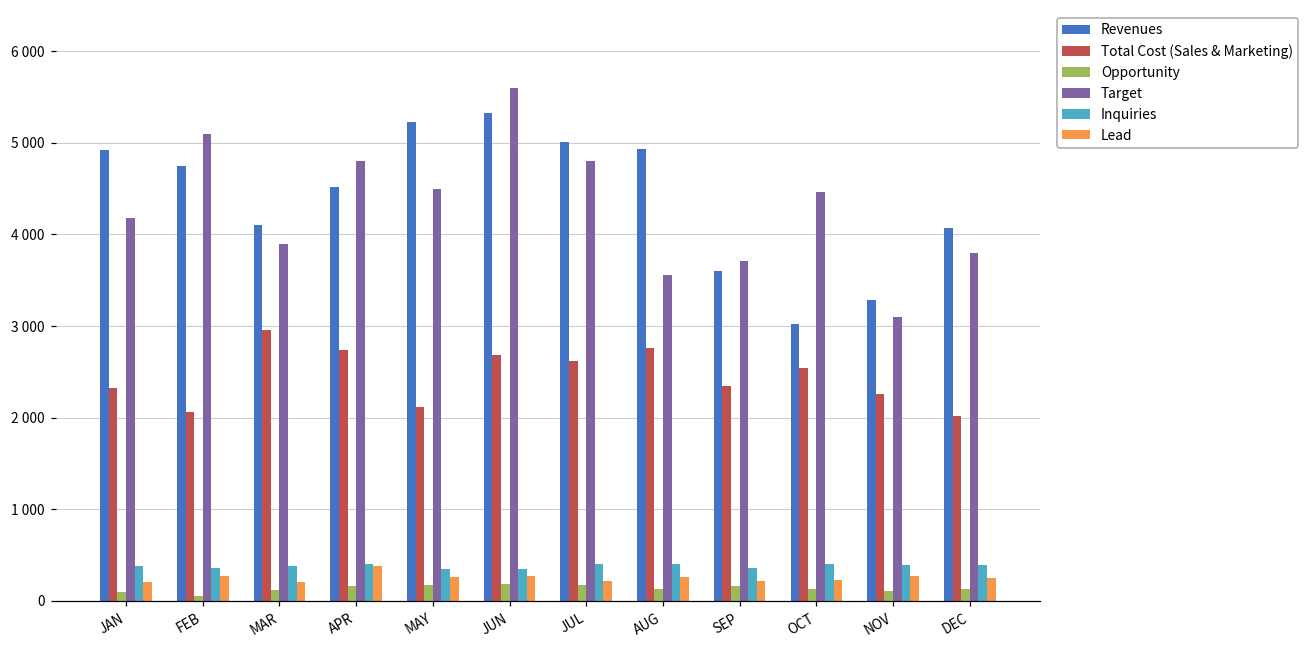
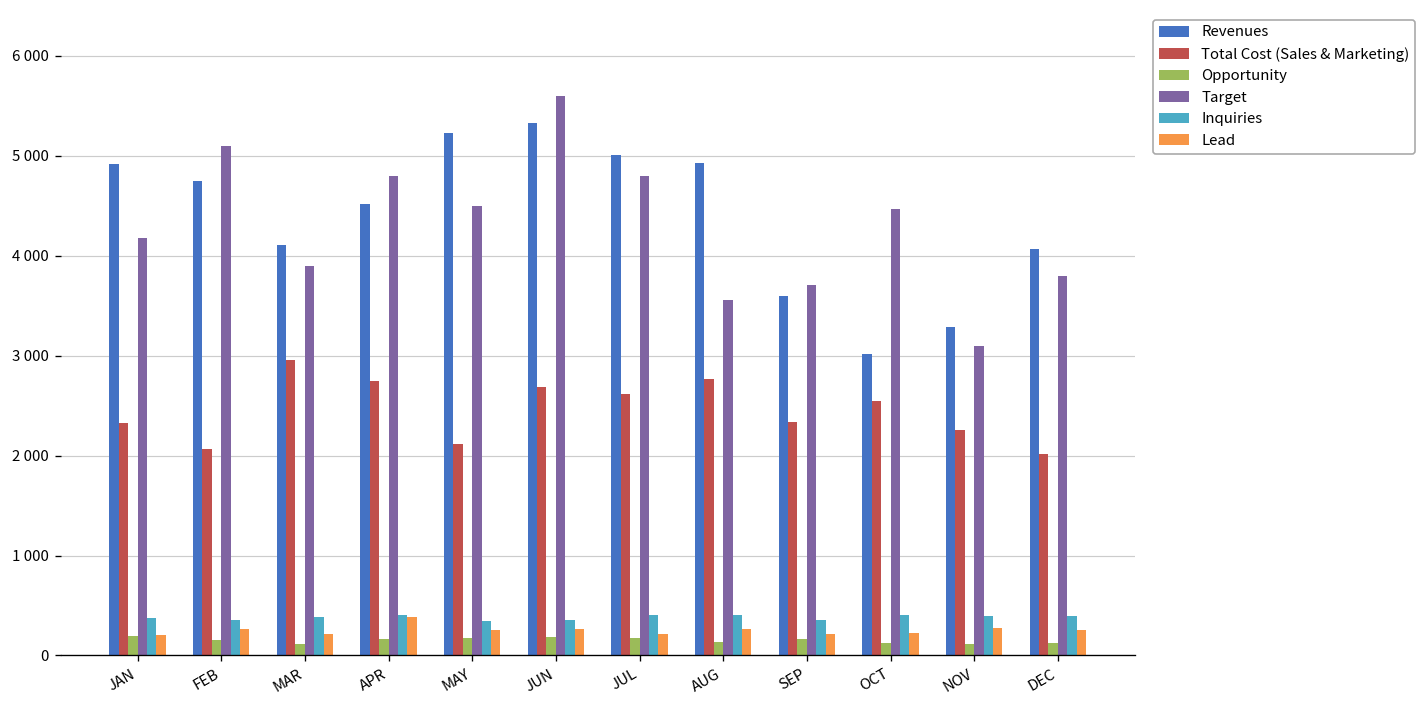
  {
    "Total Cost (Sales & Marketing)": {
      "JAN": 2300,
      "FEB": 2100,
      "MAR": 3000,
      "APR": 2700,
      "MAY": 2100,
      "JUN": 2700,
      "JUL": 2600,
      "AUG": 2800,
      "SEP": 2300,
      "OCT": 2500,
      "NOV": 2300,
      "DEC": 2000
    },
    "Opportunity": {
-     "JAN": 100,
-     "FEB": 0,
+     "JAN": 200,
+     "FEB": 200,
      "MAR": 100,
      "APR": 200,
      "MAY": 200,
      "JUN": 200,
      "JUL": 200,
      "AUG": 100,
      "SEP": 200,
      "OCT": 100,
      "NOV": 100,
      "DEC": 100
    },
    "Target": {
      "JAN": 4200,
      "FEB": 5100,
      "MAR": 3900,
      "APR": 4800,
      "MAY": 4500,
      "JUN": 5600,
      "JUL": 4800,
      "AUG": 3600,
      "SEP": 3700,
      "OCT": 4500,
      "NOV": 3100,
      "DEC": 3800
    },
    "Lead": {
      "JAN": 200,
      "FEB": 300,
      "MAR": 200,
      "APR": 400,
      "MAY": 300,
      "JUN": 300,
      "JUL": 200,
      "AUG": 300,
      "SEP": 200,
      "OCT": 200,
      "NOV": 300,
      "DEC": 300
    }
  }
